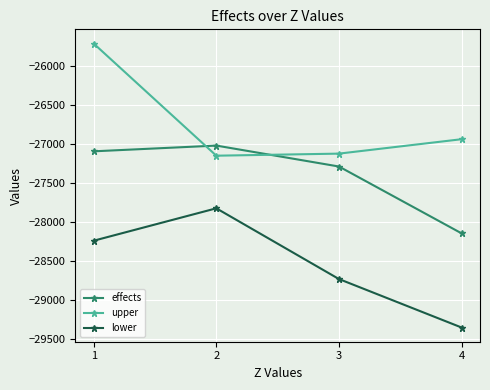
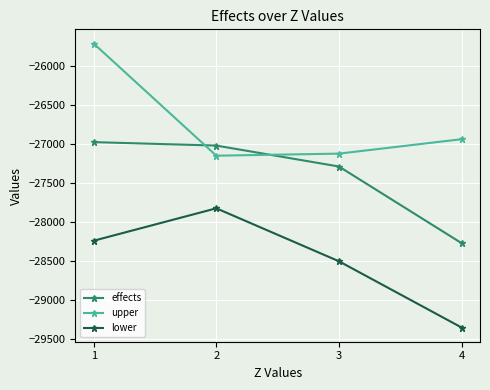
  {
    "effects": {
-     "1": -27100,
+     "1": -27000,
      "2": -27000,
      "3": -27300,
-     "4": -28100
+     "4": -28300
    },
    "upper": {
      "1": -25700,
      "2": -27100,
      "3": -27100,
      "4": -26900
    },
    "lower": {
      "1": -28200,
      "2": -27800,
-     "3": -28700,
+     "3": -28500,
      "4": -29400
    }
  }
